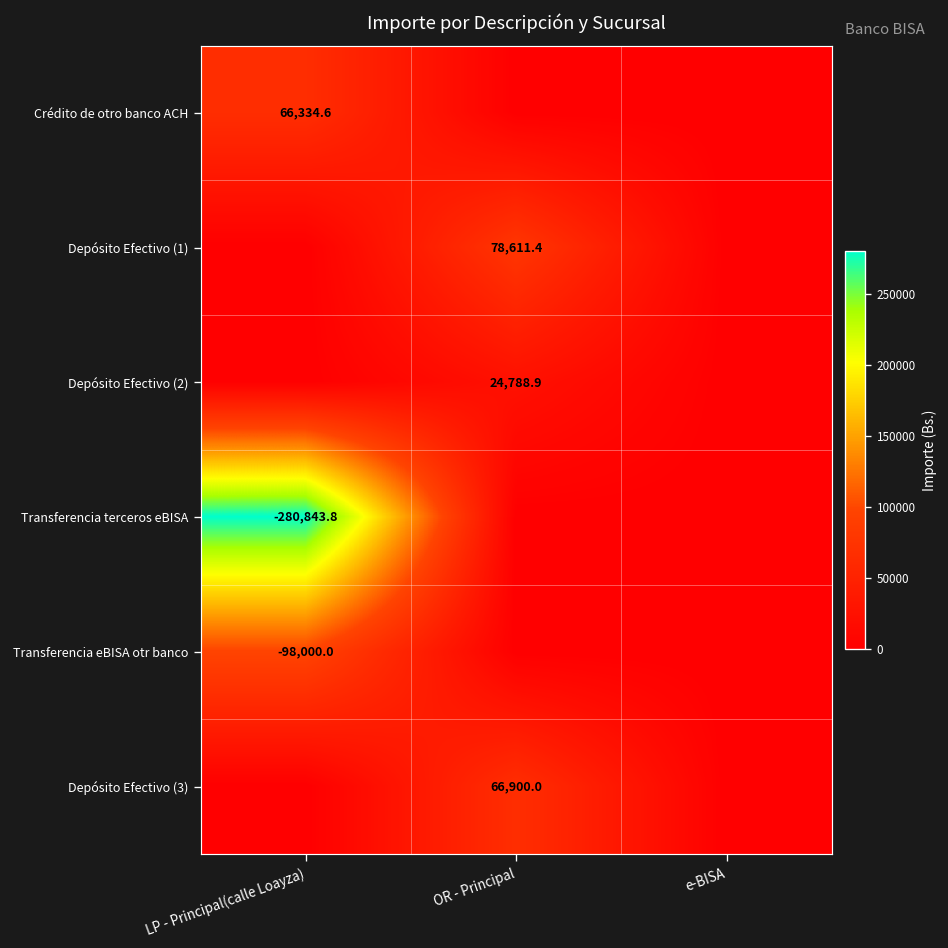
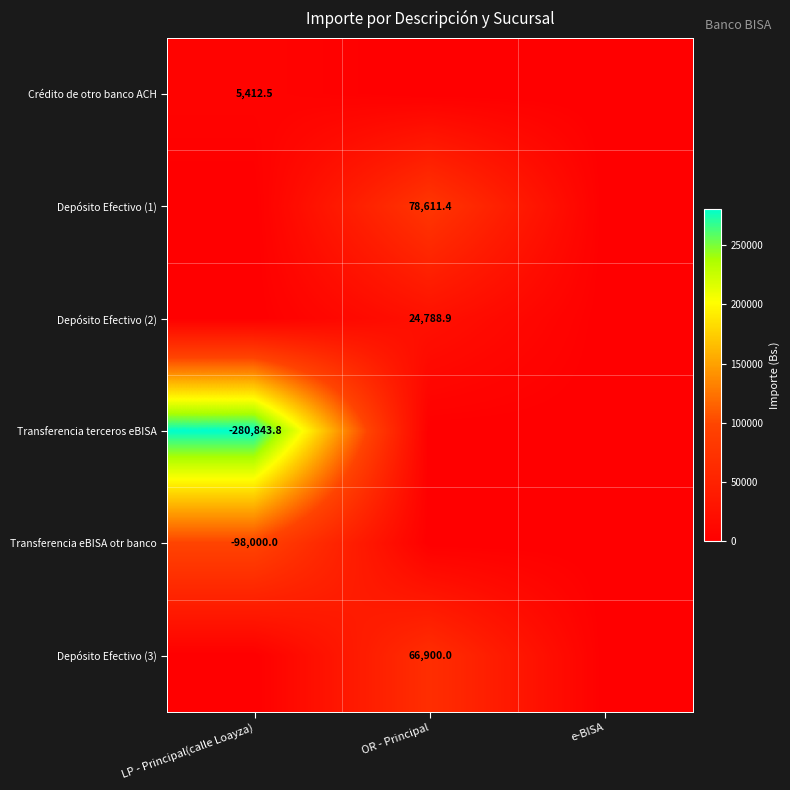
  {
    "Crédito de otro banco ACH": {
-     "LP - Principal(calle Loayza)": "66,334.6"
+     "LP - Principal(calle Loayza)": "5,412.5"
    },
    "Depósito Efectivo (1)": {
      "OR - Principal": "78,611.4"
    },
    "Depósito Efectivo (2)": {
      "OR - Principal": "24,788.9"
    },
    "Transferencia terceros eBISA": {
      "LP - Principal(calle Loayza)": "-280,843.8"
    },
    "Transferencia eBISA otr banco": {
      "LP - Principal(calle Loayza)": "-98,000.0"
    },
    "Depósito Efectivo (3)": {
      "OR - Principal": "66,900.0"
    }
  }
